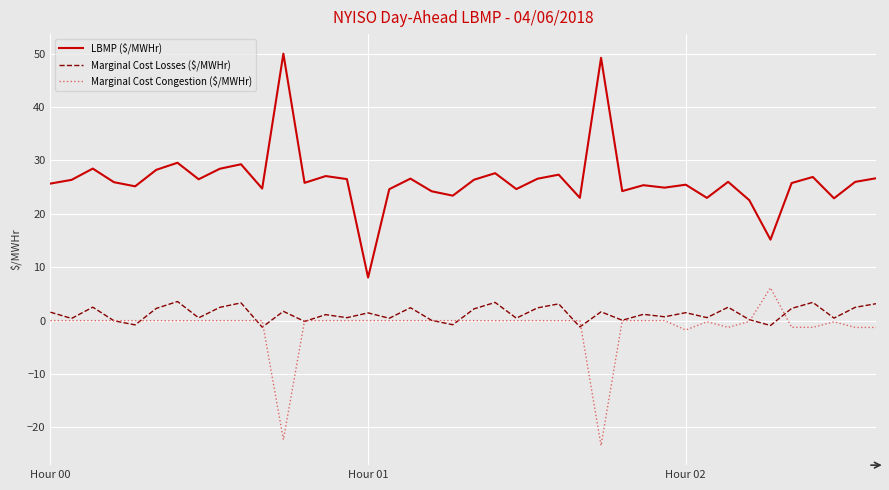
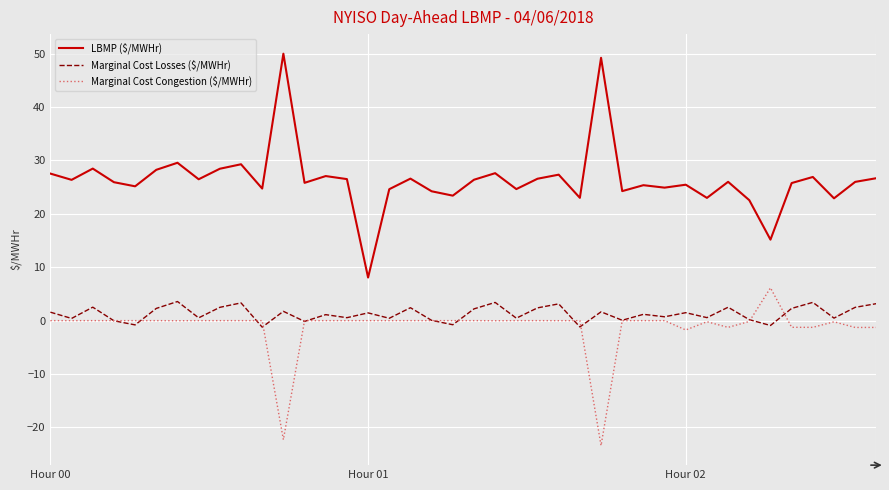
  {
    "LBMP ($/MWHr)": {
-     "Hour 00": 26,
+     "Hour 00": 28,
      "Hour 01": 8,
      "Hour 02": 25
    },
    "Marginal Cost Losses ($/MWHr)": {
      "Hour 00": 2,
      "Hour 01": 1,
      "Hour 02": 1
    },
    "Marginal Cost Congestion ($/MWHr)": {
      "Hour 00": 0,
      "Hour 01": 0,
      "Hour 02": -2
    }
  }
